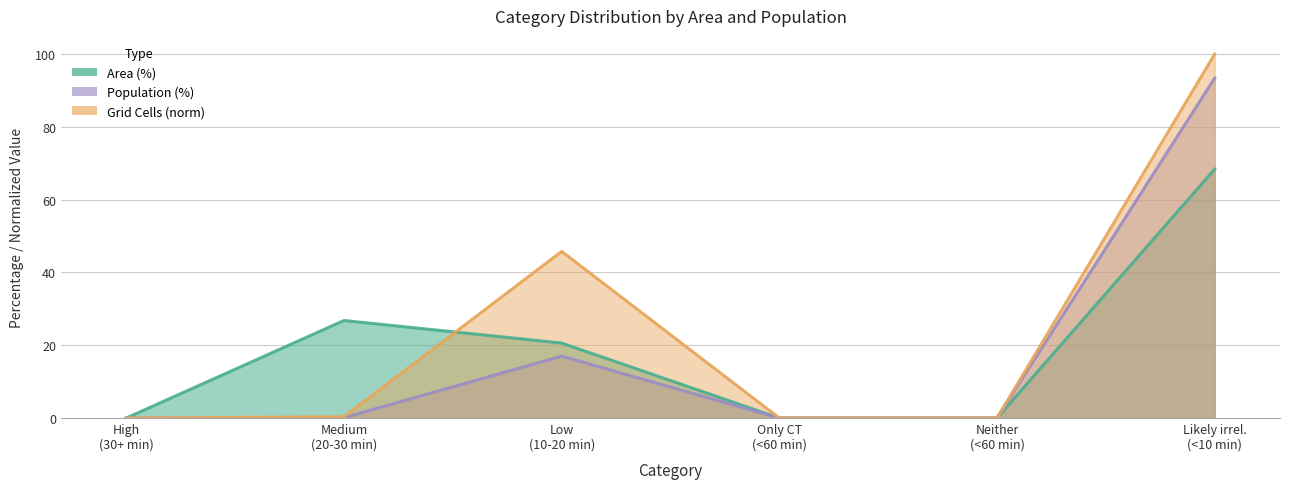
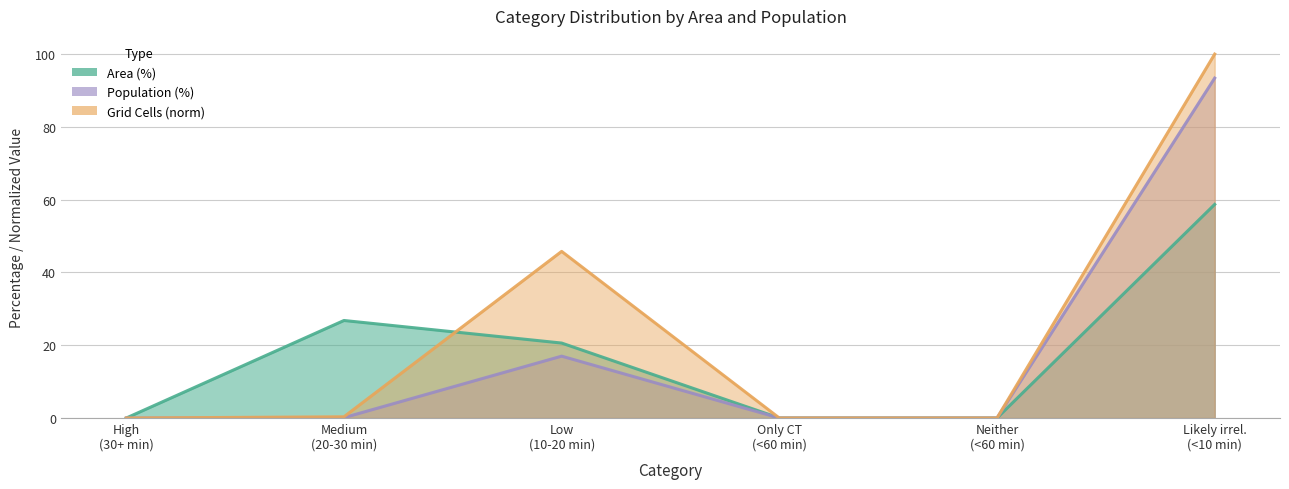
  {
    "Area (%)": {
      "Medium (20-30 min)": 27,
      "Low (10-20 min)": 21,
-     "Likely irrel. (<10 min)": 68
+     "Likely irrel. (<10 min)": 59
    },
    "Population (%)": {
      "Low (10-20 min)": 17,
      "Likely irrel. (<10 min)": 93
    },
    "Grid Cells (norm)": {
      "Low (10-20 min)": 46,
      "Likely irrel. (<10 min)": 100
    }
  }
